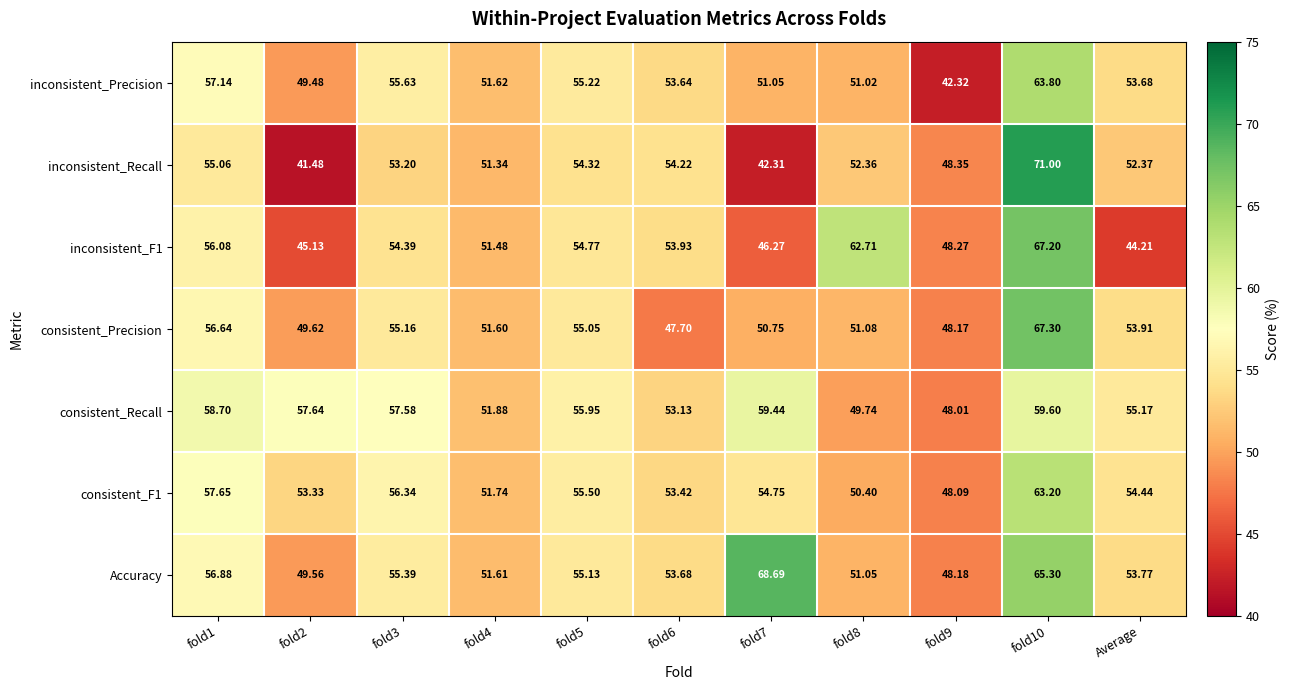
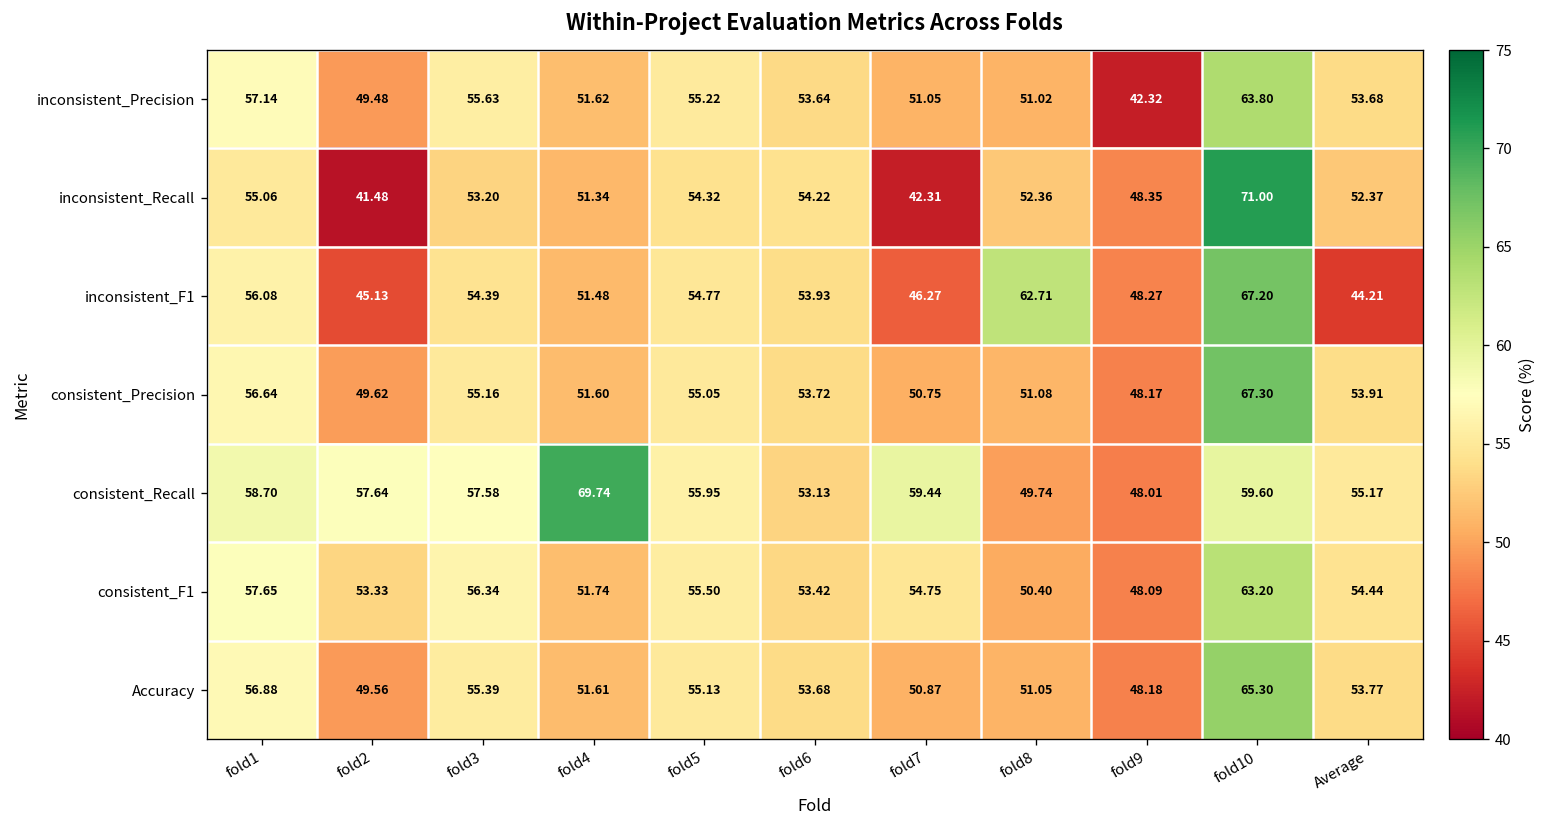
  {
    "inconsistent_Precision": {
      "fold1": 57.14,
      "fold2": 49.48,
      "fold3": 55.63,
      "fold4": 51.62,
      "fold5": 55.22,
      "fold6": 53.64,
      "fold7": 51.05,
      "fold8": 51.02,
      "fold9": 42.32,
      "fold10": 63.80,
      "Average": 53.68
    },
    "inconsistent_Recall": {
      "fold1": 55.06,
      "fold2": 41.48,
      "fold3": 53.20,
      "fold4": 51.34,
      "fold5": 54.32,
      "fold6": 54.22,
      "fold7": 42.31,
      "fold8": 52.36,
      "fold9": 48.35,
      "fold10": 71.00,
      "Average": 52.37
    },
    "inconsistent_F1": {
      "fold1": 56.08,
      "fold2": 45.13,
      "fold3": 54.39,
      "fold4": 51.48,
      "fold5": 54.77,
      "fold6": 53.93,
      "fold7": 46.27,
      "fold8": 62.71,
      "fold9": 48.27,
      "fold10": 67.20,
      "Average": 44.21
    },
    "consistent_Precision": {
      "fold1": 56.64,
      "fold2": 49.62,
      "fold3": 55.16,
      "fold4": 51.60,
      "fold5": 55.05,
-     "fold6": 47.70,
+     "fold6": 53.72,
      "fold7": 50.75,
      "fold8": 51.08,
      "fold9": 48.17,
      "fold10": 67.30,
      "Average": 53.91
    },
    "consistent_Recall": {
      "fold1": 58.70,
      "fold2": 57.64,
      "fold3": 57.58,
-     "fold4": 51.88,
+     "fold4": 69.74,
      "fold5": 55.95,
      "fold6": 53.13,
      "fold7": 59.44,
      "fold8": 49.74,
      "fold9": 48.01,
      "fold10": 59.60,
      "Average": 55.17
    },
    "consistent_F1": {
      "fold1": 57.65,
      "fold2": 53.33,
      "fold3": 56.34,
      "fold4": 51.74,
      "fold5": 55.50,
      "fold6": 53.42,
      "fold7": 54.75,
      "fold8": 50.40,
      "fold9": 48.09,
      "fold10": 63.20,
      "Average": 54.44
    },
    "Accuracy": {
      "fold1": 56.88,
      "fold2": 49.56,
      "fold3": 55.39,
      "fold4": 51.61,
      "fold5": 55.13,
      "fold6": 53.68,
-     "fold7": 68.69,
+     "fold7": 50.87,
      "fold8": 51.05,
      "fold9": 48.18,
      "fold10": 65.30,
      "Average": 53.77
    }
  }
